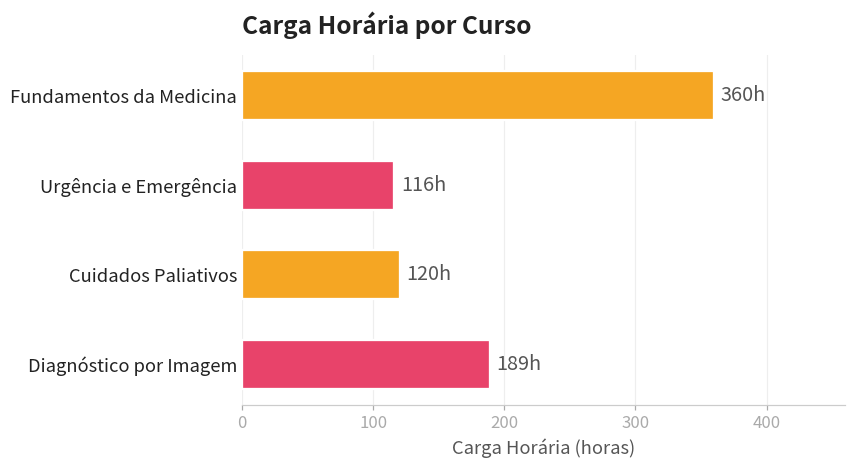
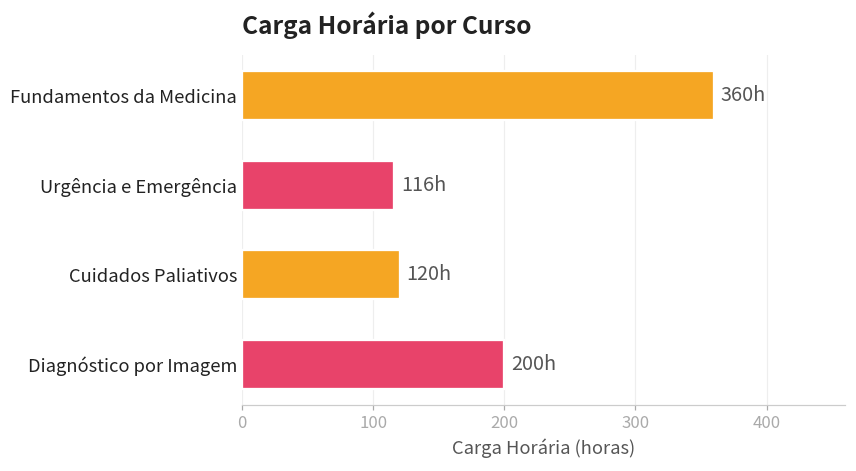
  {
    "Fundamentos da Medicina": "360h",
    "Urgência e Emergência": "116h",
    "Cuidados Paliativos": "120h",
-   "Diagnóstico por Imagem": "189h"
+   "Diagnóstico por Imagem": "200h"
  }
